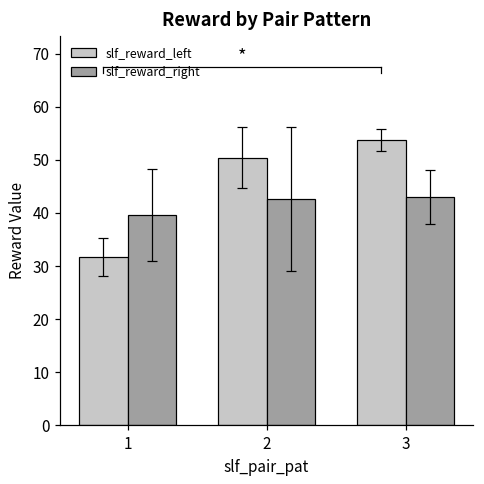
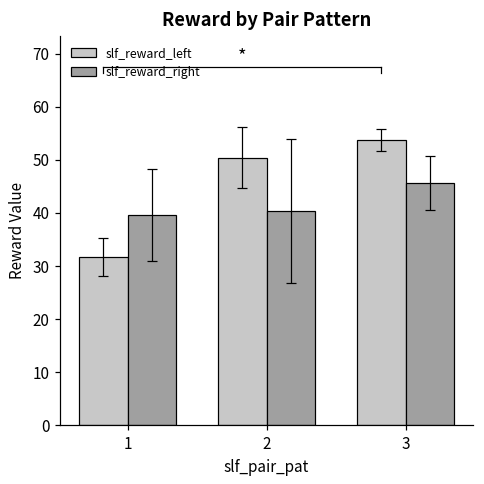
  {
    "slf_reward_left": {
      "1": 32,
      "2": 50,
      "3": 54
    },
    "slf_reward_right": {
      "1": 40,
-     "2": 43,
-     "3": 43
+     "2": 40,
+     "3": 46
    }
  }
